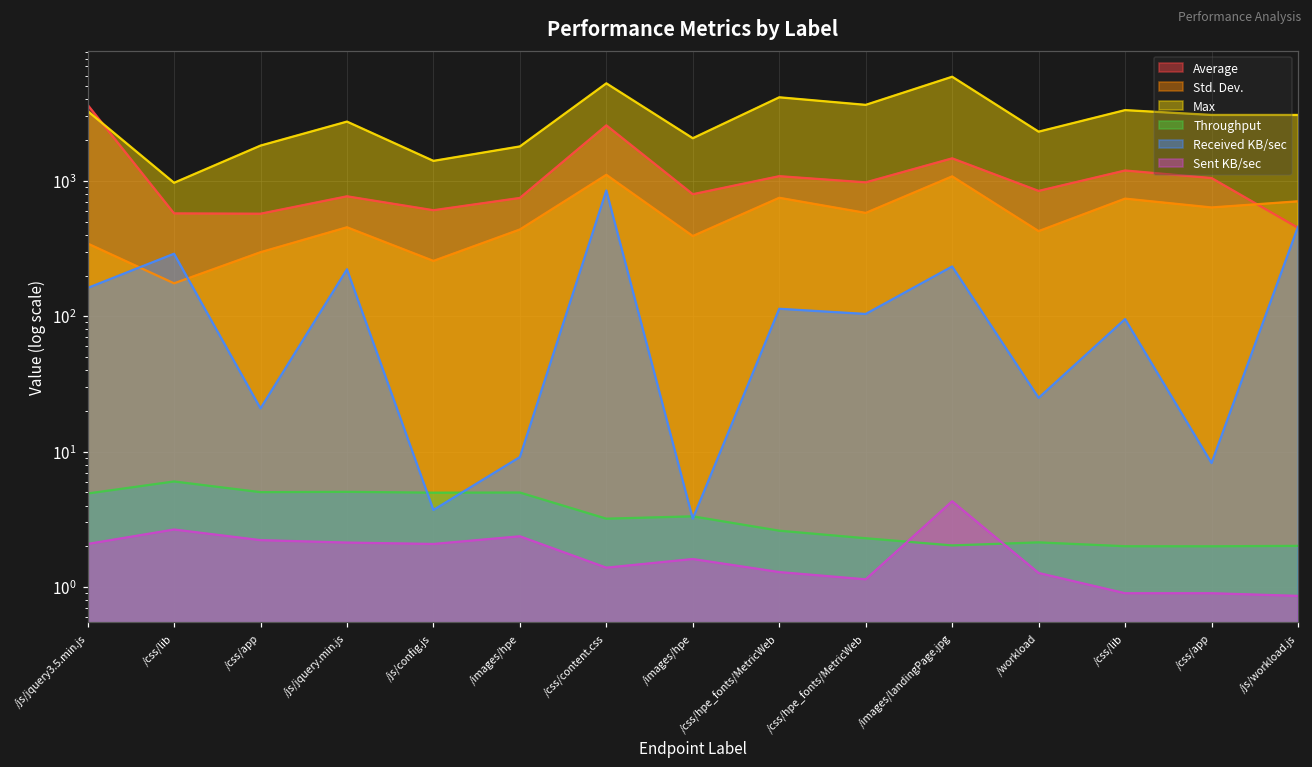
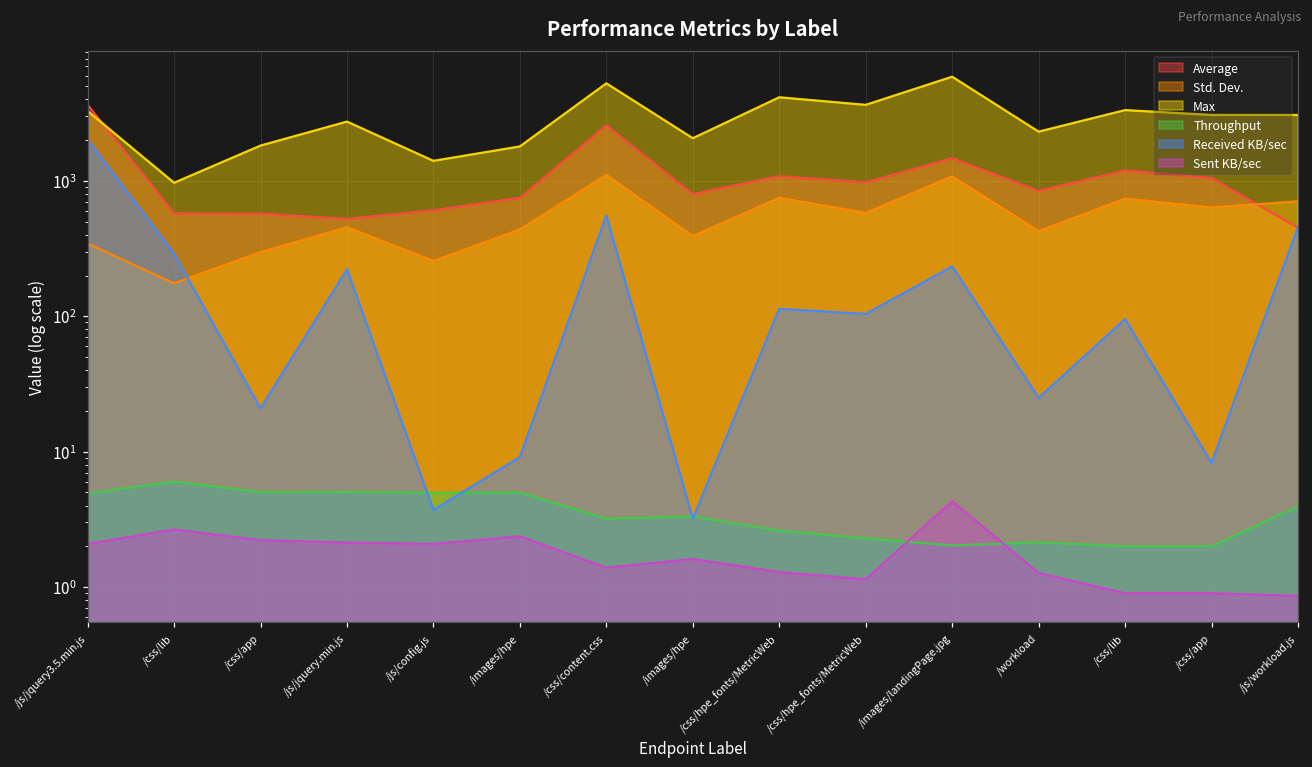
  {
    "Average": {
      "/js/jquery3.5.min.js": 3600,
-     "/js/jquery.min.js": 800,
+     "/js/jquery.min.js": 520,
      "/js/config.js": 600,
      "/css/content.css": 2600,
      "/images/landingPage.jpg": 1500,
      "/workload": 800
    },
    "Throughput": {
      "/js/jquery3.5.min.js": 4.9,
      "/js/jquery.min.js": 5.0,
      "/js/config.js": 5.0,
      "/css/content.css": 3.2,
      "/images/landingPage.jpg": 2.0,
      "/workload": 2.1,
-     "/js/workload.js": 2.0
+     "/js/workload.js": 3.9
    },
    "Received KB/sec": {
-     "/js/jquery3.5.min.js": 160,
+     "/js/jquery3.5.min.js": 2000,
      "/js/jquery.min.js": 220,
      "/js/config.js": 3.7,
-     "/css/content.css": 800,
+     "/css/content.css": 600,
      "/images/landingPage.jpg": 230,
      "/workload": 25
    },
    "Sent KB/sec": {
      "/js/jquery3.5.min.js": 2.1,
      "/js/jquery.min.js": 2.1,
      "/js/config.js": 2.1,
      "/css/content.css": 1.4,
      "/images/landingPage.jpg": 4.3,
      "/workload": 1.3,
      "/js/workload.js": 0.9
    }
  }
